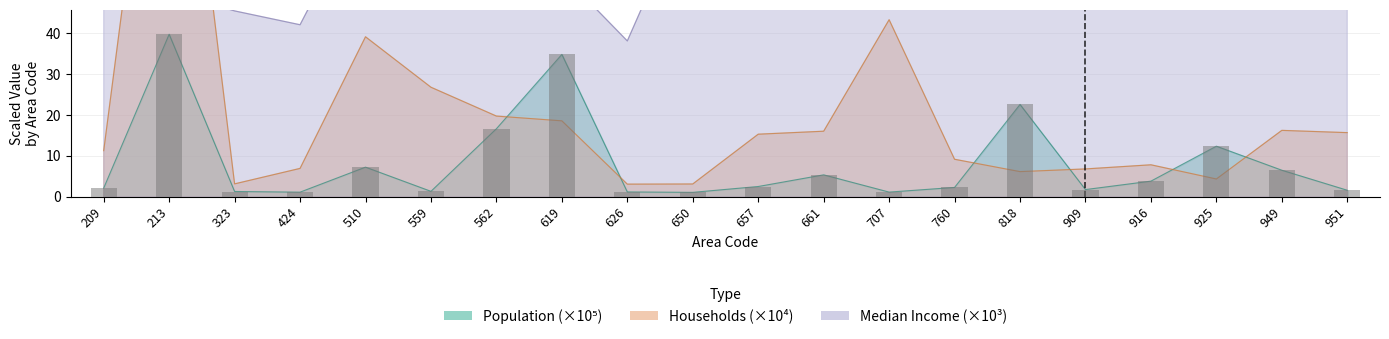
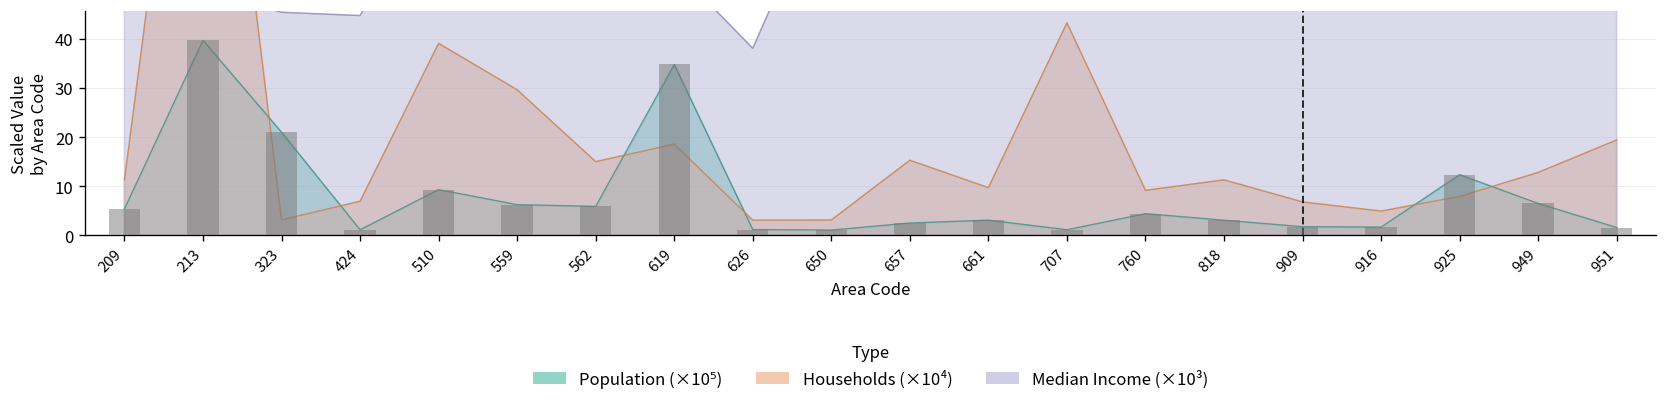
  {
    "Population (×10⁵)": {
-     "209": 2,
+     "209": 5,
      "213": 40,
-     "323": 1,
+     "323": 21,
      "424": 1,
-     "510": 7,
-     "559": 1,
-     "562": 17,
+     "510": 9,
+     "559": 6,
+     "562": 6,
      "619": 35,
      "626": 1,
      "650": 1,
      "657": 2,
-     "661": 5,
+     "661": 3,
      "707": 1,
-     "760": 2,
-     "818": 23,
+     "760": 4,
+     "818": 3,
      "909": 2,
-     "916": 4,
+     "916": 2,
      "925": 12,
      "949": 6,
      "951": 2
    },
    "Households (×10⁴)": {
      "209": 11,
      "323": 3,
      "424": 7,
      "510": 39,
-     "559": 27,
-     "562": 20,
+     "559": 30,
+     "562": 15,
      "619": 19,
      "626": 3,
      "650": 3,
      "657": 15,
-     "661": 16,
+     "661": 10,
      "707": 43,
      "760": 9,
-     "818": 6,
+     "818": 11,
      "909": 7,
-     "916": 8,
-     "925": 4,
-     "949": 16,
-     "951": 16
+     "916": 5,
+     "925": 8,
+     "949": 13,
+     "951": 19
    },
    "Median Income (×10³)": {
      "323": 45,
-     "424": 42,
+     "424": 45,
      "626": 38
    }
  }
